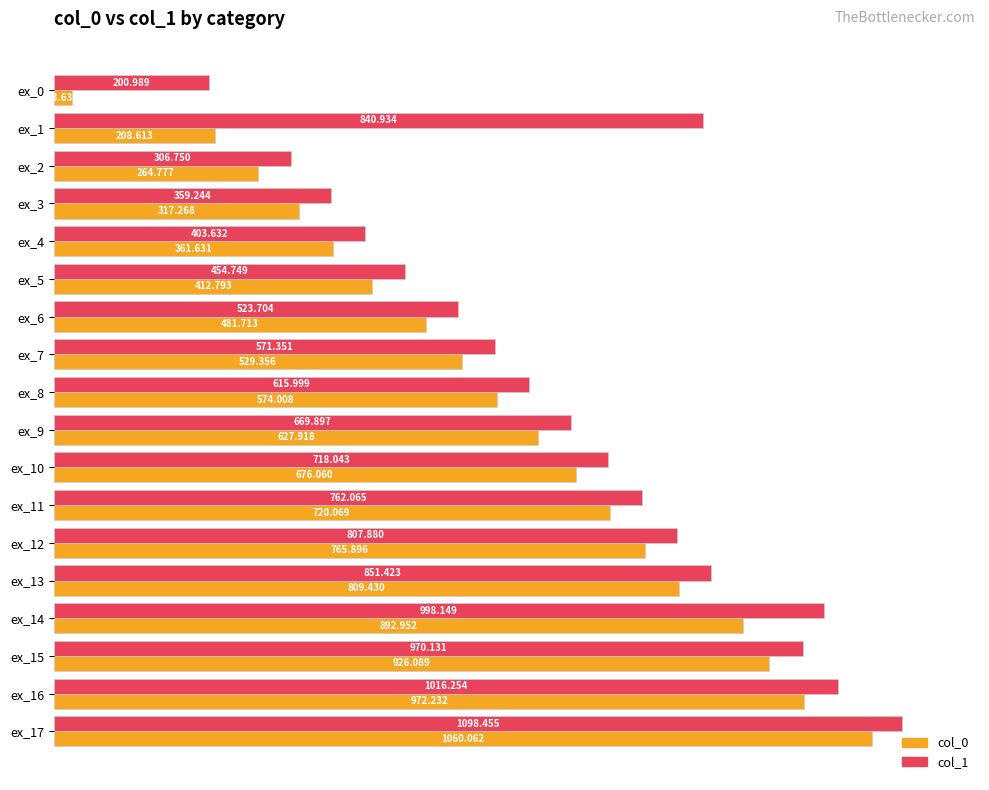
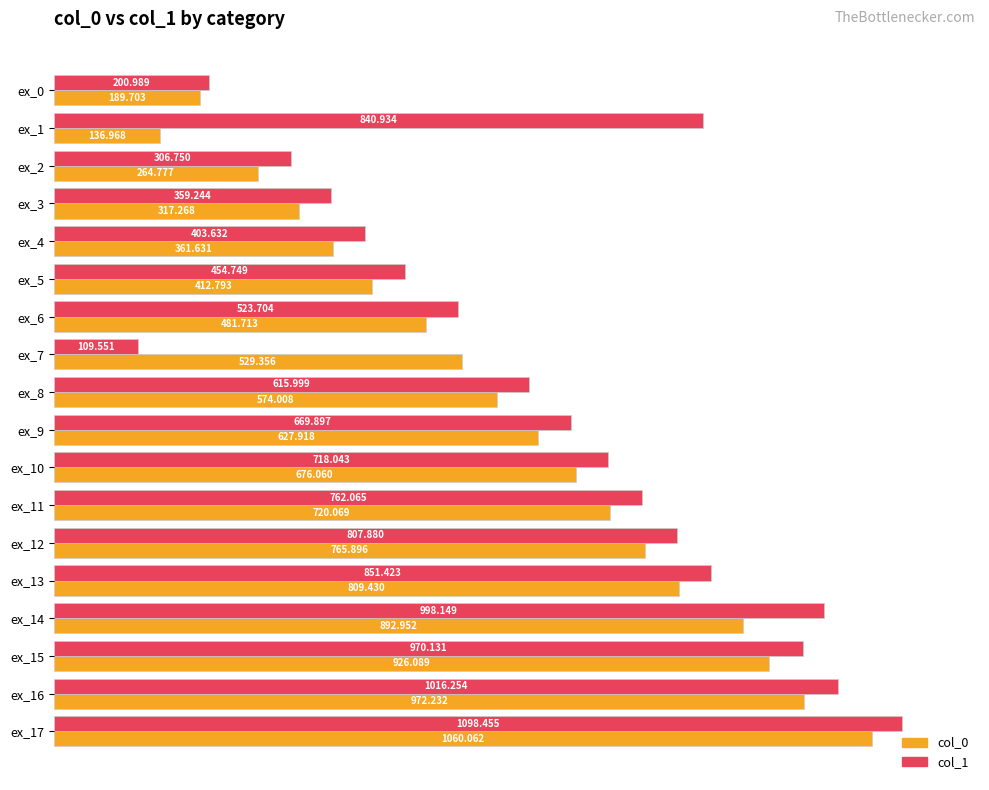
  {
    "col_0": {
-     "ex_0": 23.639,
-     "ex_1": 208.613,
+     "ex_0": 189.703,
+     "ex_1": 136.968,
      "ex_2": 264.777,
      "ex_3": 317.268,
      "ex_4": 361.631,
      "ex_5": 412.793,
      "ex_6": 481.713,
      "ex_7": 529.356,
      "ex_8": 574.008,
      "ex_9": 627.918,
      "ex_10": 676.060,
      "ex_11": 720.069,
      "ex_12": 765.896,
      "ex_13": 809.430,
      "ex_14": 892.952,
      "ex_15": 926.089,
      "ex_16": 972.232,
      "ex_17": 1060.062
    },
    "col_1": {
      "ex_0": 200.989,
      "ex_1": 840.934,
      "ex_2": 306.750,
      "ex_3": 359.244,
      "ex_4": 403.632,
      "ex_5": 454.749,
      "ex_6": 523.704,
-     "ex_7": 571.351,
+     "ex_7": 109.551,
      "ex_8": 615.999,
      "ex_9": 669.897,
      "ex_10": 718.043,
      "ex_11": 762.065,
      "ex_12": 807.880,
      "ex_13": 851.423,
      "ex_14": 998.149,
      "ex_15": 970.131,
      "ex_16": 1016.254,
      "ex_17": 1098.455
    }
  }
